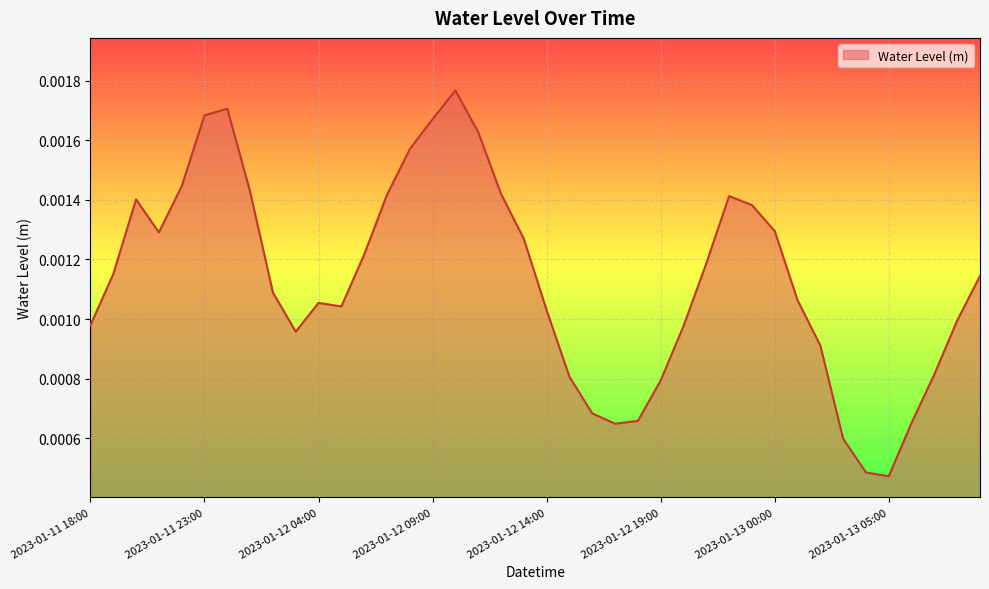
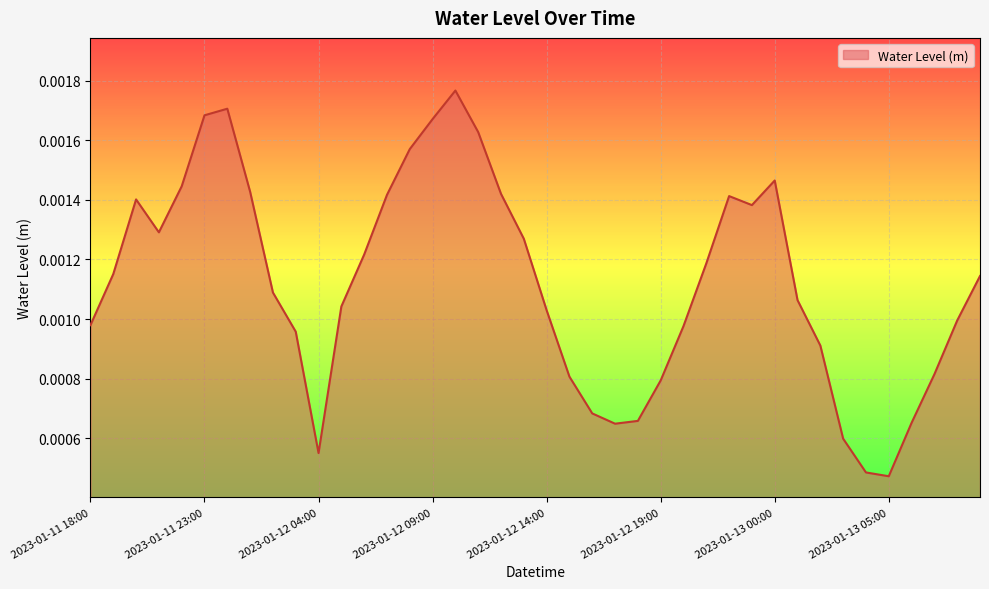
  {
    "2023-01-11 18:00": 0.00098,
    "2023-01-11 23:00": 0.00168,
-   "2023-01-12 04:00": 0.00105,
+   "2023-01-12 04:00": 0.00055,
    "2023-01-12 09:00": 0.00167,
    "2023-01-12 14:00": 0.00103,
    "2023-01-12 19:00": 0.00079,
-   "2023-01-13 00:00": 0.00130,
+   "2023-01-13 00:00": 0.00146,
    "2023-01-13 05:00": 0.00047
  }
